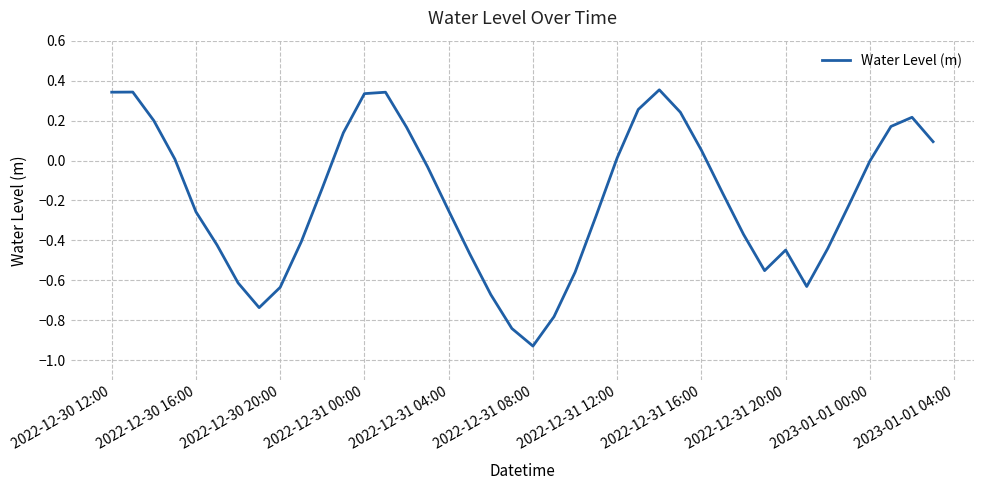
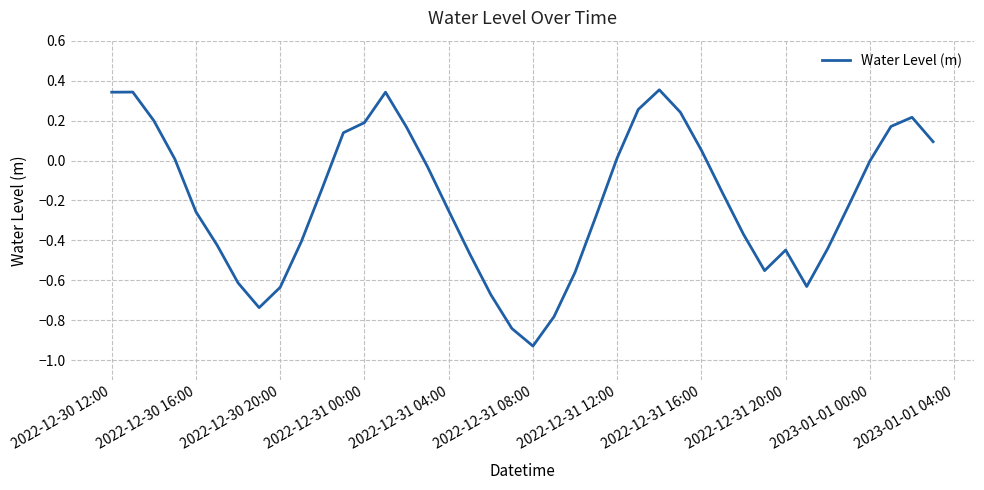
  {
    "2022-12-30 12:00": 0.34,
    "2022-12-30 16:00": -0.26,
    "2022-12-30 20:00": -0.63,
-   "2022-12-31 00:00": 0.33,
+   "2022-12-31 00:00": 0.19,
    "2022-12-31 04:00": -0.25,
    "2022-12-31 08:00": -0.93,
    "2022-12-31 12:00": 0.01,
    "2022-12-31 16:00": 0.05,
    "2022-12-31 20:00": -0.45,
    "2023-01-01 00:00": 0.00
  }
